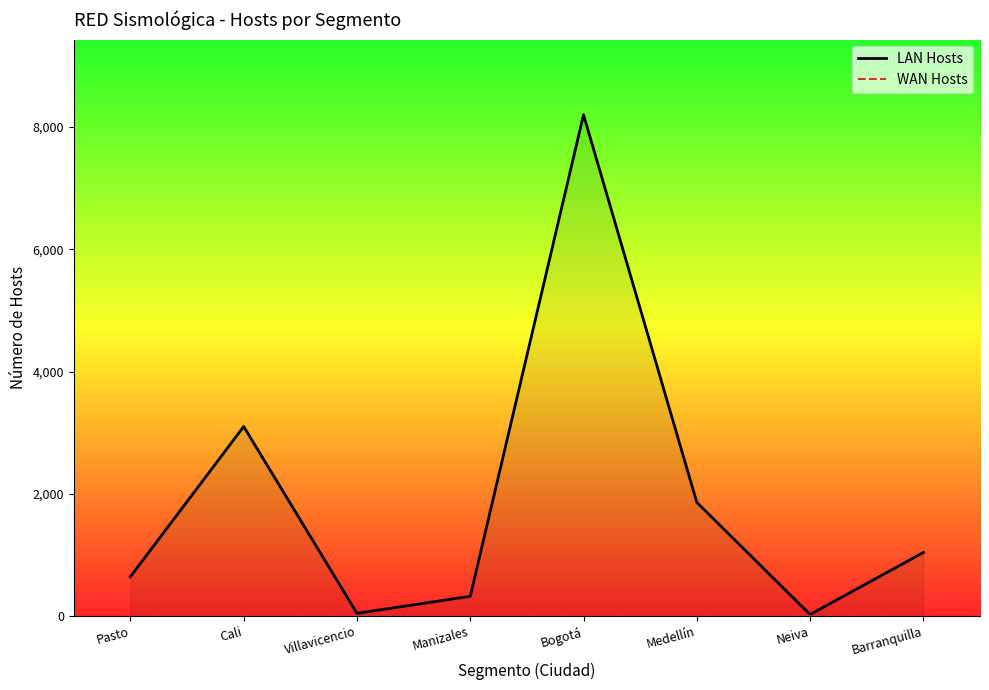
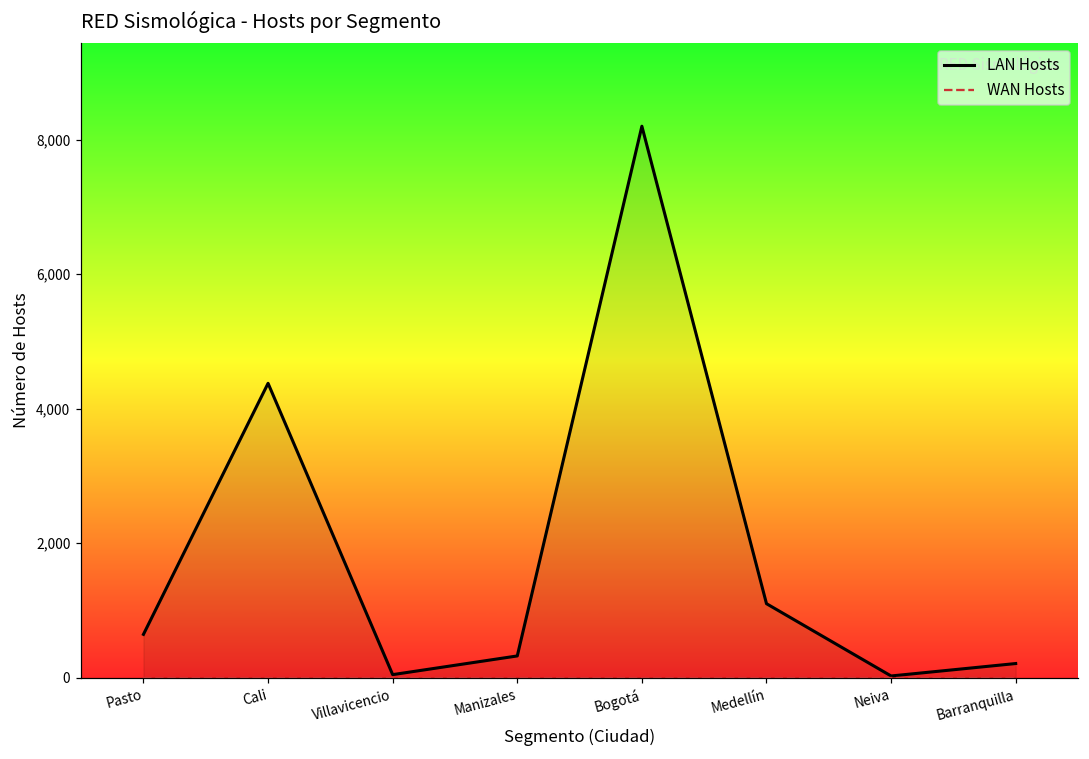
  {
    "LAN Hosts": {
      "Pasto": "600",
-     "Cali": "3,100",
+     "Cali": "4,400",
      "Villavicencio": "0",
      "Manizales": "300",
      "Bogotá": "8,200",
-     "Medellín": "1,900",
-     "Barranquilla": "1,000"
+     "Medellín": "1,100",
+     "Barranquilla": "200"
    },
    "WAN Hosts": {
      "Pasto": "0",
      "Cali": "0",
      "Villavicencio": "0",
      "Manizales": "0",
      "Bogotá": "0",
      "Medellín": "0",
      "Barranquilla": "0"
    }
  }
